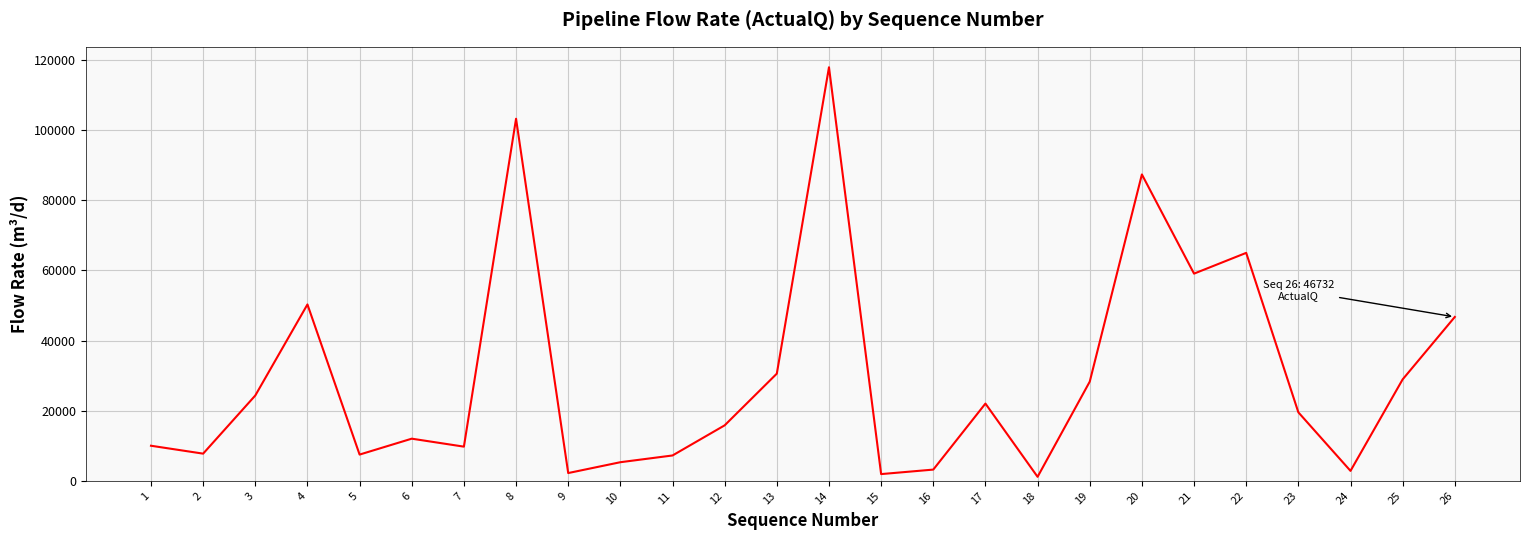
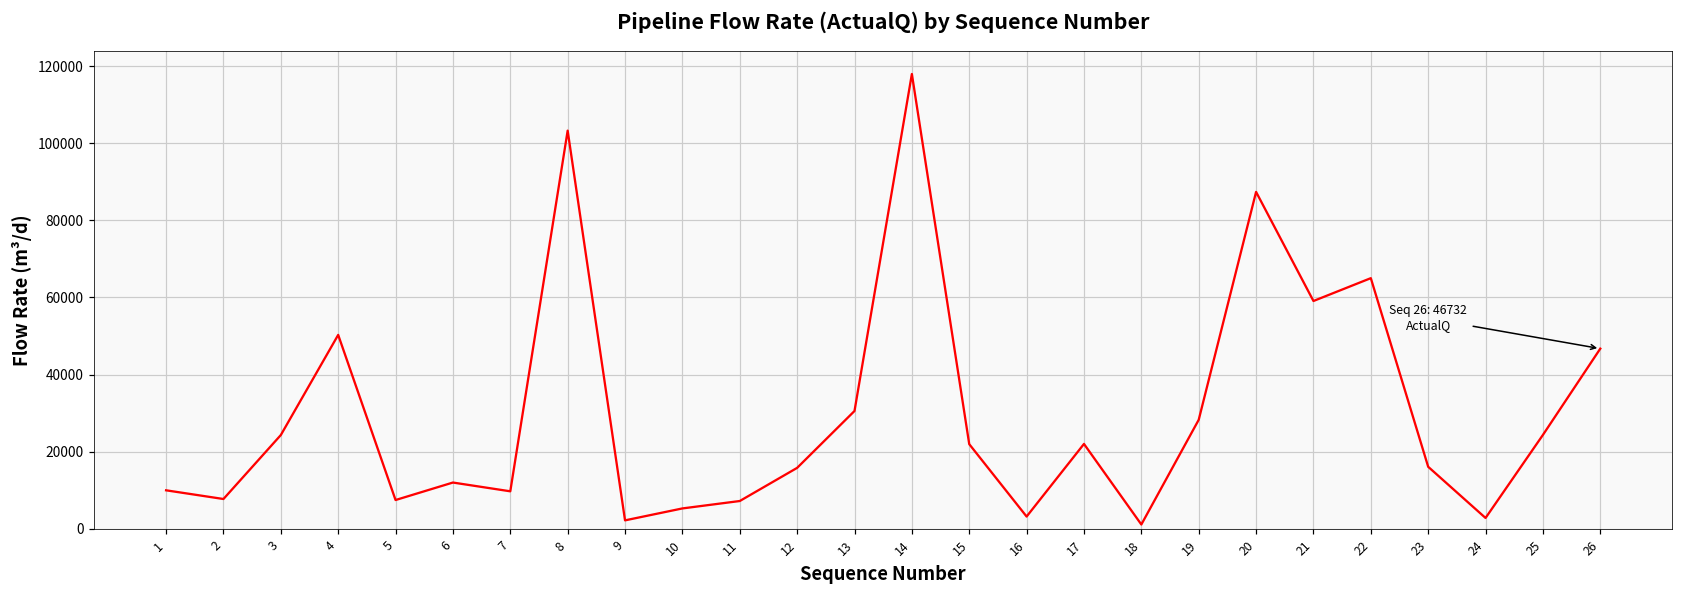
  {
    "1": 10000,
    "2": 8000,
    "3": 24000,
    "4": 50000,
    "5": 7000,
    "6": 12000,
    "7": 10000,
    "8": 103000,
    "9": 2000,
    "10": 5000,
    "11": 7000,
    "12": 16000,
    "13": 31000,
    "14": 118000,
-   "15": 2000,
+   "15": 22000,
    "16": 3000,
    "17": 22000,
    "18": 1000,
    "19": 28000,
    "20": 87000,
    "21": 59000,
    "22": 65000,
-   "23": 20000,
+   "23": 16000,
    "24": 3000,
-   "25": 29000
+   "25": 24000
  }
